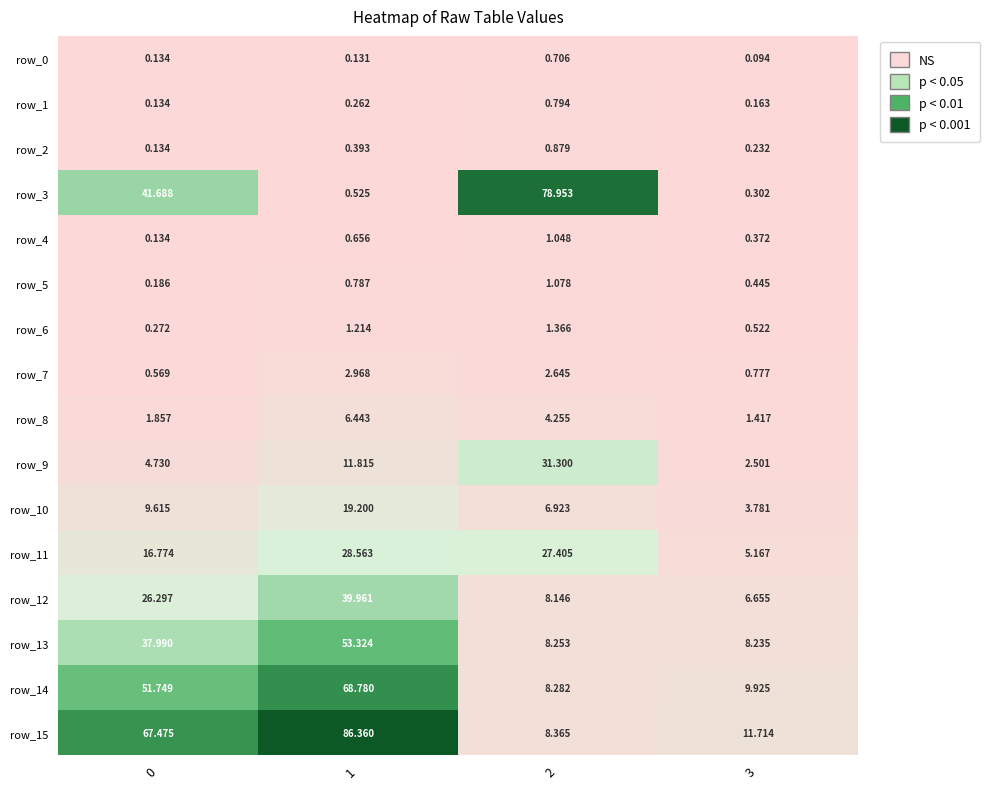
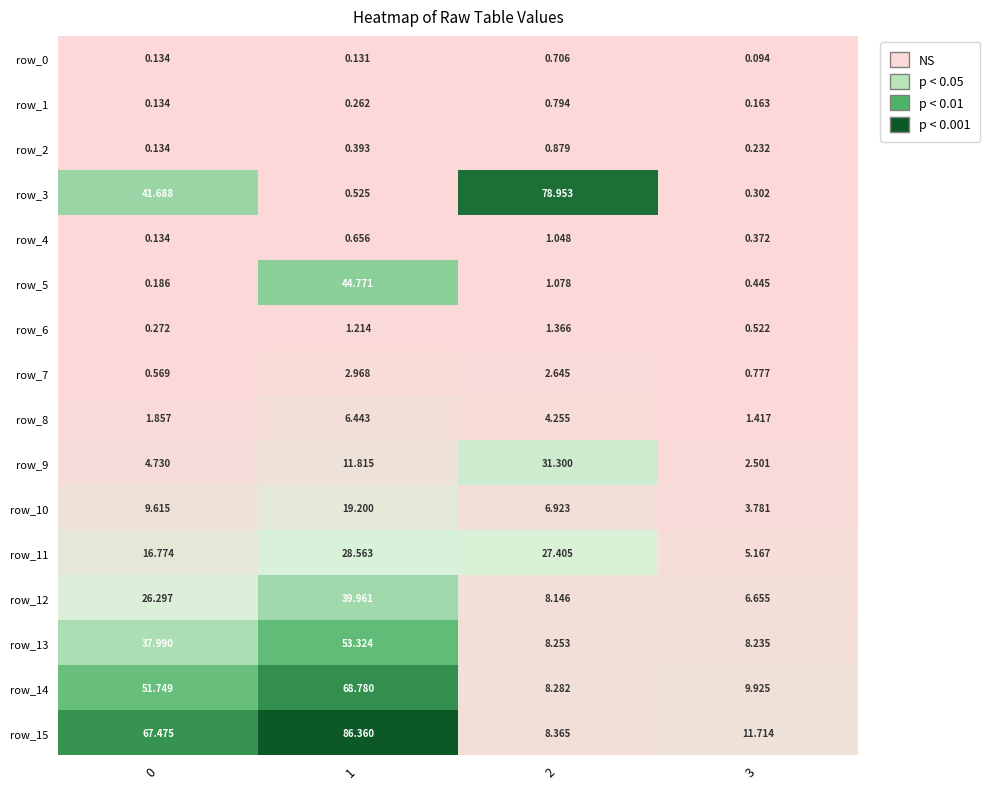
  {
    "row_0": {
      "0": 0.134,
      "1": 0.131,
      "2": 0.706,
      "3": 0.094
    },
    "row_1": {
      "0": 0.134,
      "1": 0.262,
      "2": 0.794,
      "3": 0.163
    },
    "row_2": {
      "0": 0.134,
      "1": 0.393,
      "2": 0.879,
      "3": 0.232
    },
    "row_3": {
      "0": 41.688,
      "1": 0.525,
      "2": 78.953,
      "3": 0.302
    },
    "row_4": {
      "0": 0.134,
      "1": 0.656,
      "2": 1.048,
      "3": 0.372
    },
    "row_5": {
      "0": 0.186,
-     "1": 0.787,
+     "1": 44.771,
      "2": 1.078,
      "3": 0.445
    },
    "row_6": {
      "0": 0.272,
      "1": 1.214,
      "2": 1.366,
      "3": 0.522
    },
    "row_7": {
      "0": 0.569,
      "1": 2.968,
      "2": 2.645,
      "3": 0.777
    },
    "row_8": {
      "0": 1.857,
      "1": 6.443,
      "2": 4.255,
      "3": 1.417
    },
    "row_9": {
      "0": 4.730,
      "1": 11.815,
      "2": 31.300,
      "3": 2.501
    },
    "row_10": {
      "0": 9.615,
      "1": 19.200,
      "2": 6.923,
      "3": 3.781
    },
    "row_11": {
      "0": 16.774,
      "1": 28.563,
      "2": 27.405,
      "3": 5.167
    },
    "row_12": {
      "0": 26.297,
      "1": 39.961,
      "2": 8.146,
      "3": 6.655
    },
    "row_13": {
      "0": 37.990,
      "1": 53.324,
      "2": 8.253,
      "3": 8.235
    },
    "row_14": {
      "0": 51.749,
      "1": 68.780,
      "2": 8.282,
      "3": 9.925
    },
    "row_15": {
      "0": 67.475,
      "1": 86.360,
      "2": 8.365,
      "3": 11.714
    }
  }
